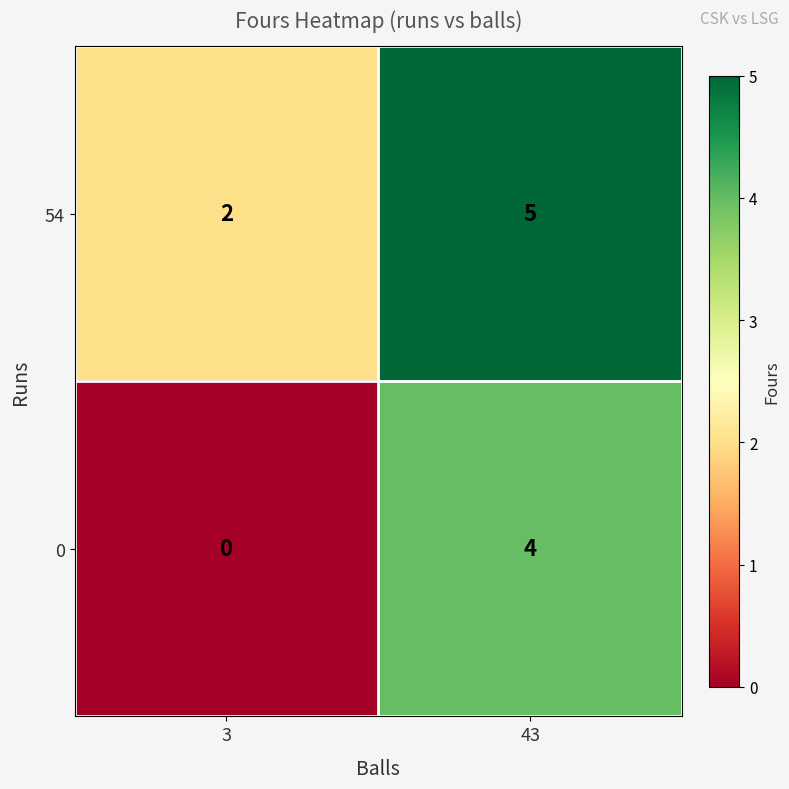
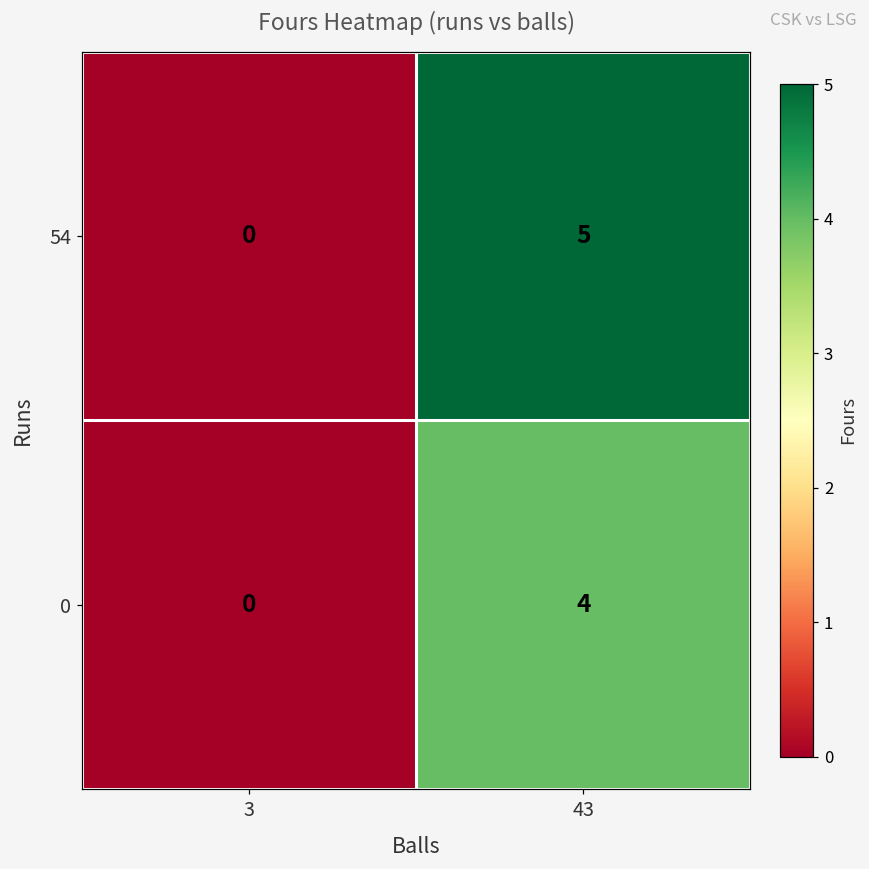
  {
    "54": {
-     "3": 2,
+     "3": 0,
      "43": 5
    },
    "0": {
      "3": 0,
      "43": 4
    }
  }
